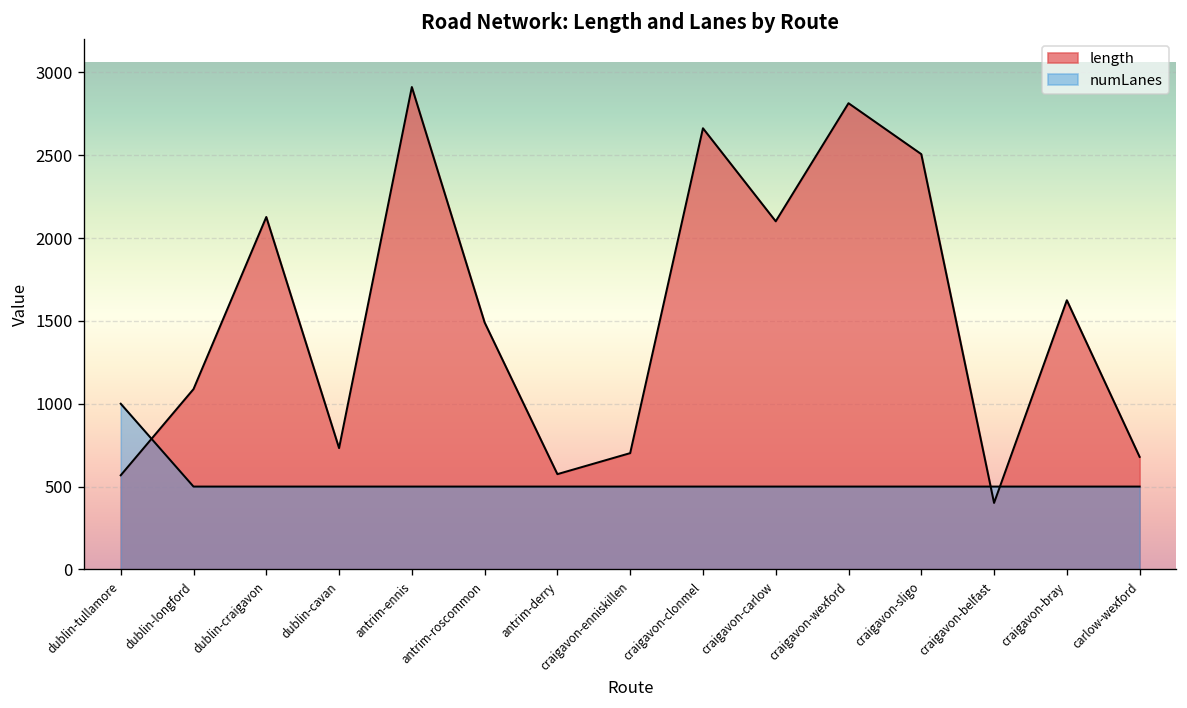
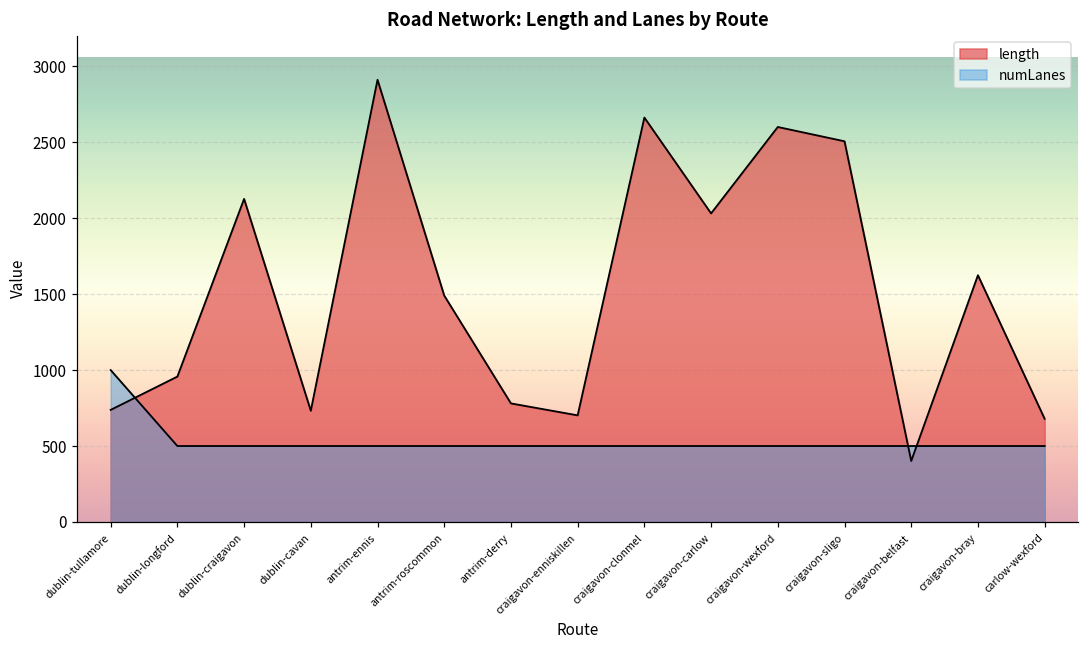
  {
    "length": {
-     "dublin-tullamore": 570,
-     "dublin-longford": 1090,
+     "dublin-tullamore": 740,
+     "dublin-longford": 960,
      "dublin-craigavon": 2130,
      "dublin-cavan": 730,
      "antrim-ennis": 2910,
      "antrim-roscommon": 1490,
-     "antrim-derry": 580,
+     "antrim-derry": 780,
      "craigavon-enniskillen": 700,
      "craigavon-clonmel": 2660,
-     "craigavon-carlow": 2100,
-     "craigavon-wexford": 2810,
+     "craigavon-carlow": 2030,
+     "craigavon-wexford": 2600,
      "craigavon-sligo": 2510,
      "craigavon-belfast": 400,
      "craigavon-bray": 1620,
      "carlow-wexford": 680
    },
    "numLanes": {
      "dublin-tullamore": 1000,
      "dublin-longford": 500,
      "dublin-craigavon": 500,
      "dublin-cavan": 500,
      "antrim-ennis": 500,
      "antrim-roscommon": 500,
      "antrim-derry": 500,
      "craigavon-enniskillen": 500,
      "craigavon-clonmel": 500,
      "craigavon-carlow": 500,
      "craigavon-wexford": 500,
      "craigavon-sligo": 500,
      "craigavon-belfast": 500,
      "craigavon-bray": 500,
      "carlow-wexford": 500
    }
  }
